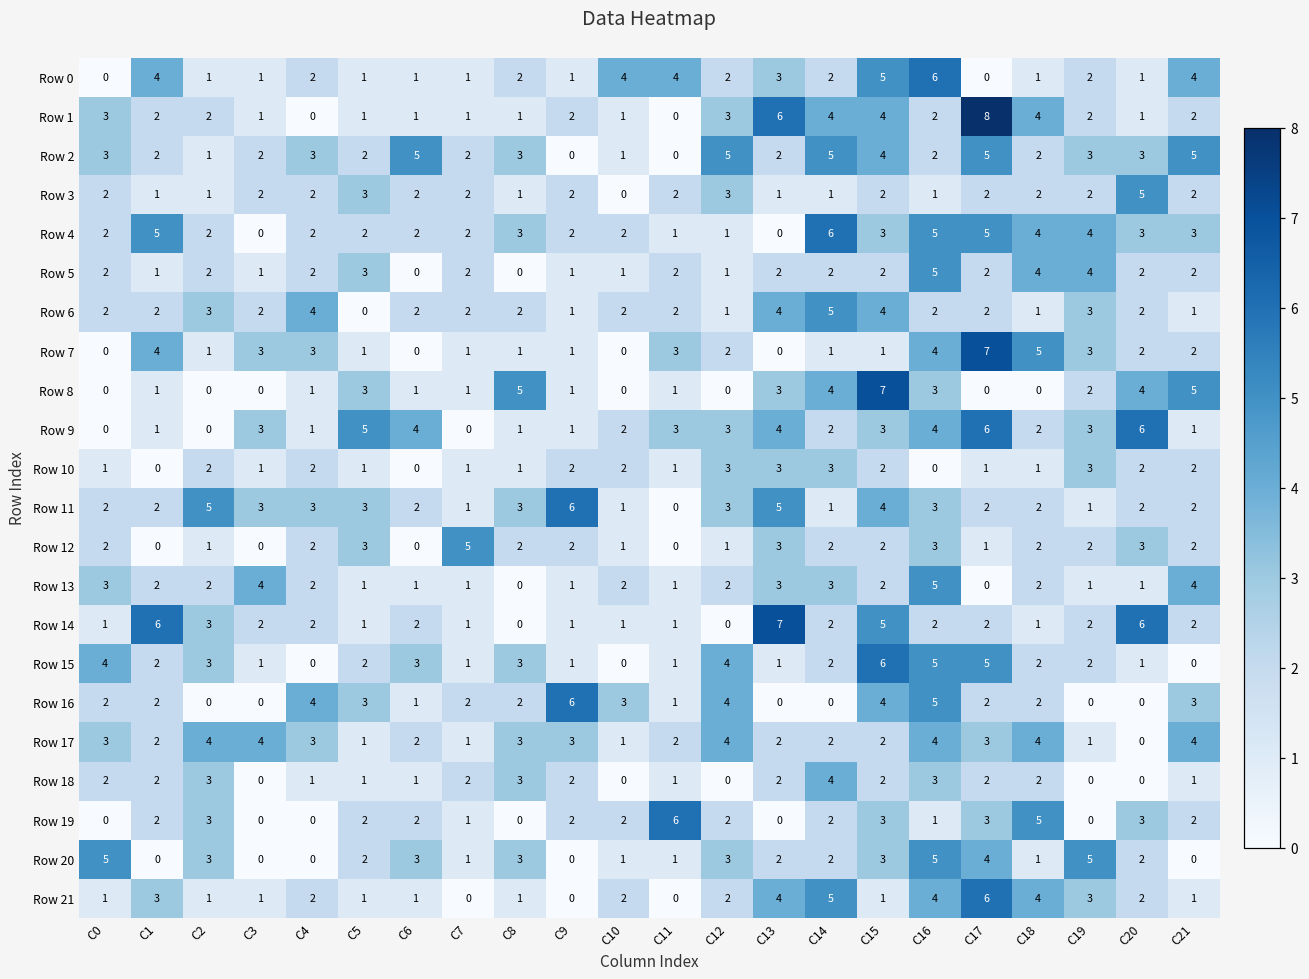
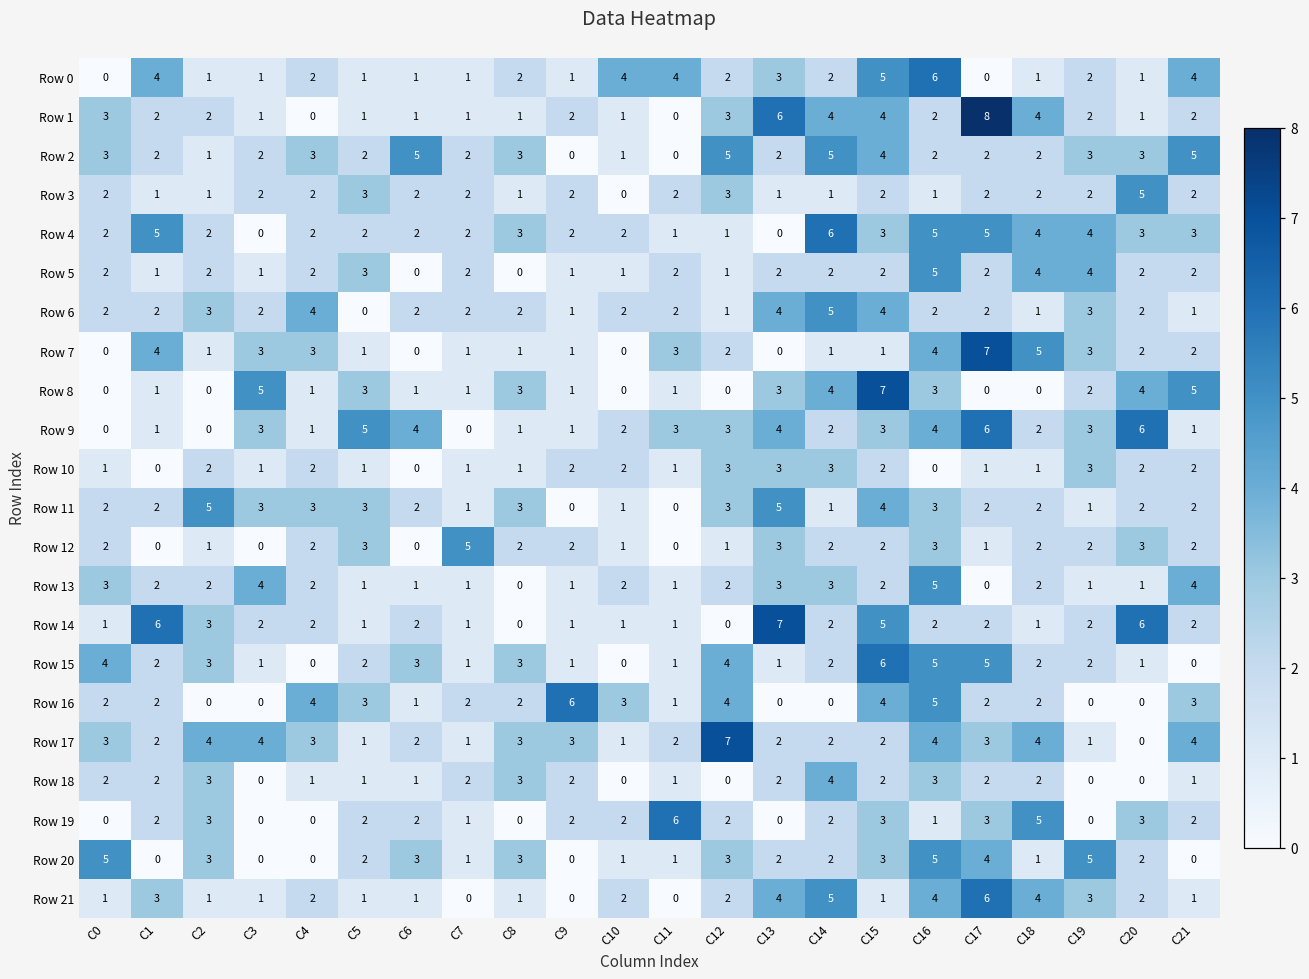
  {
    "Row 2": {
      "C0": 3,
      "C1": 2,
      "C2": 1,
      "C3": 2,
      "C4": 3,
      "C5": 2,
      "C6": 5,
      "C7": 2,
      "C8": 3,
      "C9": 0,
      "C10": 1,
      "C11": 0,
      "C12": 5,
      "C13": 2,
      "C14": 5,
      "C15": 4,
      "C16": 2,
-     "C17": 5,
+     "C17": 2,
      "C18": 2,
      "C19": 3,
      "C20": 3,
      "C21": 5
    },
    "Row 8": {
      "C0": 0,
      "C1": 1,
      "C2": 0,
-     "C3": 0,
+     "C3": 5,
      "C4": 1,
      "C5": 3,
      "C6": 1,
      "C7": 1,
-     "C8": 5,
+     "C8": 3,
      "C9": 1,
      "C10": 0,
      "C11": 1,
      "C12": 0,
      "C13": 3,
      "C14": 4,
      "C15": 7,
      "C16": 3,
      "C17": 0,
      "C18": 0,
      "C19": 2,
      "C20": 4,
      "C21": 5
    },
    "Row 11": {
      "C0": 2,
      "C1": 2,
      "C2": 5,
      "C3": 3,
      "C4": 3,
      "C5": 3,
      "C6": 2,
      "C7": 1,
      "C8": 3,
-     "C9": 6,
+     "C9": 0,
      "C10": 1,
      "C11": 0,
      "C12": 3,
      "C13": 5,
      "C14": 1,
      "C15": 4,
      "C16": 3,
      "C17": 2,
      "C18": 2,
      "C19": 1,
      "C20": 2,
      "C21": 2
    },
    "Row 17": {
      "C0": 3,
      "C1": 2,
      "C2": 4,
      "C3": 4,
      "C4": 3,
      "C5": 1,
      "C6": 2,
      "C7": 1,
      "C8": 3,
      "C9": 3,
      "C10": 1,
      "C11": 2,
-     "C12": 4,
+     "C12": 7,
      "C13": 2,
      "C14": 2,
      "C15": 2,
      "C16": 4,
      "C17": 3,
      "C18": 4,
      "C19": 1,
      "C20": 0,
      "C21": 4
    }
  }
